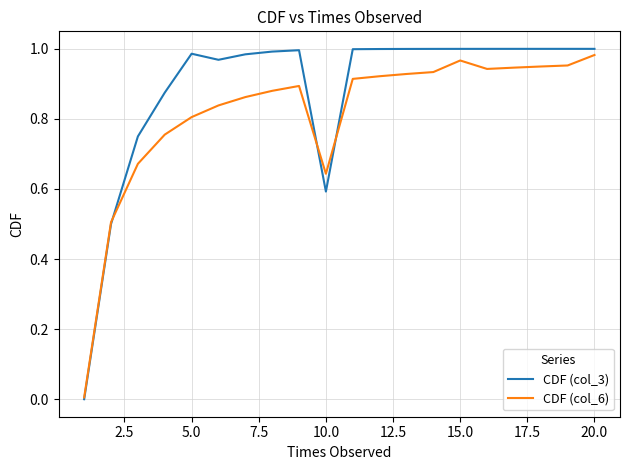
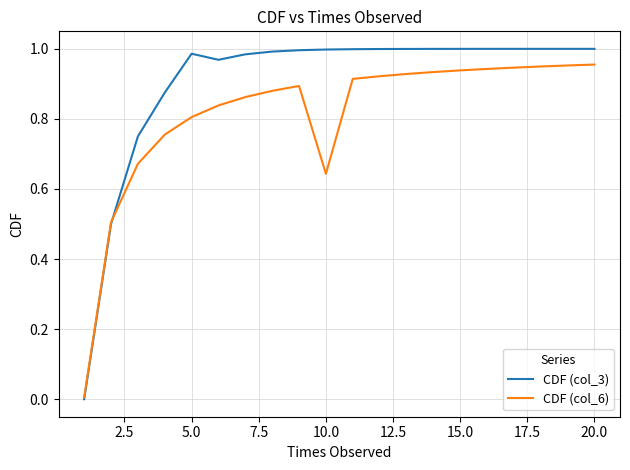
  {
    "CDF (col_3)": {
      "5.0": 0.99,
-     "10.0": 0.59,
+     "10.0": 1.00,
      "15.0": 1.00,
      "20.0": 1.00
    },
    "CDF (col_6)": {
      "5.0": 0.81,
      "10.0": 0.64,
-     "15.0": 0.97,
-     "20.0": 0.98
+     "15.0": 0.94,
+     "20.0": 0.96
    }
  }
